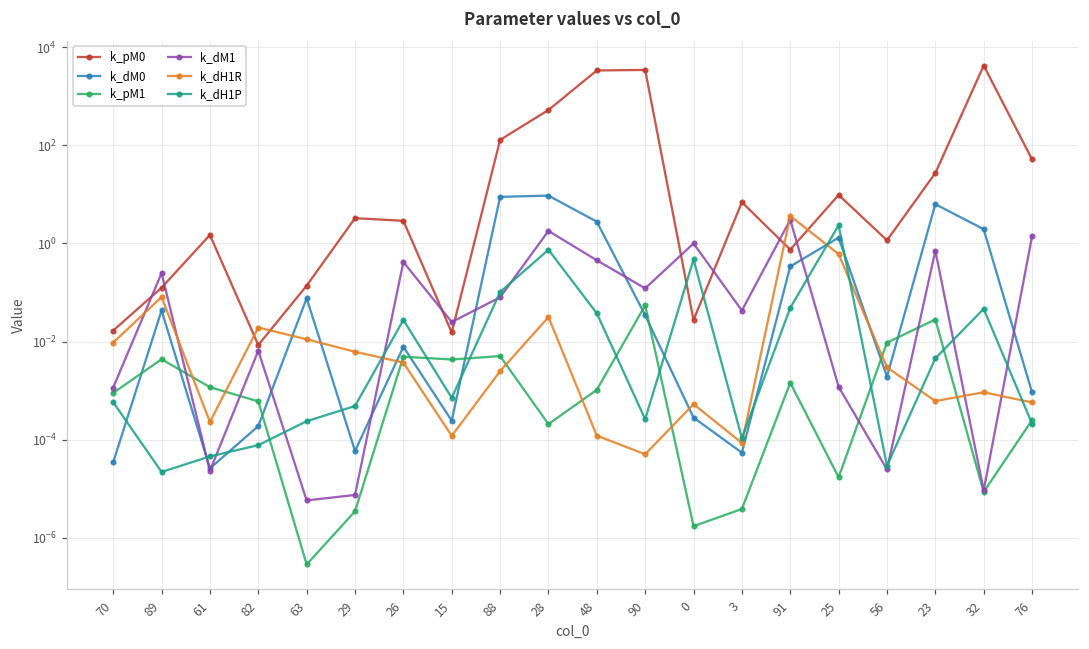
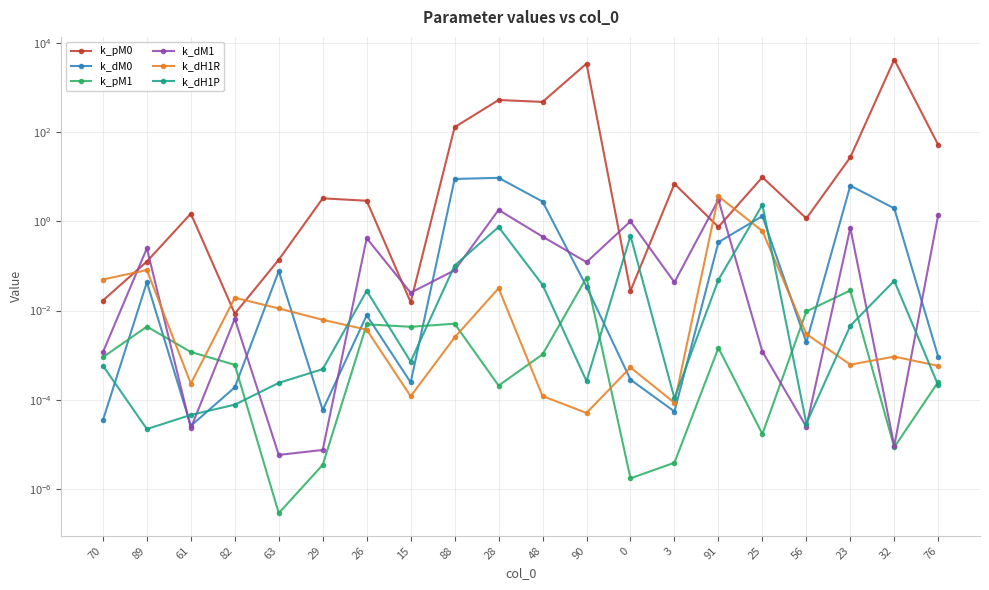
  {
    "k_pM0": {
      "70": 0.017,
      "89": 0.13,
      "61": 1.5,
      "82": 0.009,
      "63": 0.14,
      "29": 3,
      "26": 3,
      "15": 0.015,
      "88": 130,
      "28": 500,
-     "48": 3000,
+     "48": 500,
      "90": 3000,
      "0": 0.03,
      "3": 7,
      "91": 0.7,
      "25": 10,
      "56": 1.2,
      "23": 30,
      "32": 4000,
      "76": 50
    },
    "k_dM0": {
      "70": 0.00003,
      "89": 0.04,
      "82": 0.00019,
      "63": 0.08,
      "29": 0.00006,
      "26": 0.008,
      "15": 0.0002,
      "88": 9,
      "28": 9,
      "48": 3,
      "90": 0.03,
      "0": 0.0003,
      "3": 0.00005,
      "91": 0.3,
      "25": 1.3,
      "56": 0.002,
      "23": 6,
      "32": 2,
      "76": 0.001
    },
    "k_dM1": {
      "70": 0.0012,
      "89": 0.2,
      "82": 0.007,
      "63": 0.000006,
      "29": 0.000008,
      "26": 0.4,
      "15": 0.03,
      "88": 0.08,
      "28": 1.8,
      "48": 0.5,
      "90": 0.12,
      "0": 1.0,
      "3": 0.04,
      "91": 3,
      "25": 0.0012,
      "56": 0.00002,
      "23": 0.7,
      "76": 1.4
    },
    "k_dH1R": {
-     "70": 0.010,
+     "70": 0.05,
      "89": 0.08,
      "61": 0.0002,
      "82": 0.019,
      "63": 0.011,
      "29": 0.006,
      "26": 0.004,
      "15": 0.00012,
      "88": 0.002,
      "28": 0.03,
      "48": 0.00012,
      "90": 0.00005,
      "0": 0.0005,
      "3": 0.00009,
      "91": 4,
      "25": 0.6,
      "56": 0.003,
      "23": 0.0006,
      "32": 0.001,
      "76": 0.0006
    }
  }
